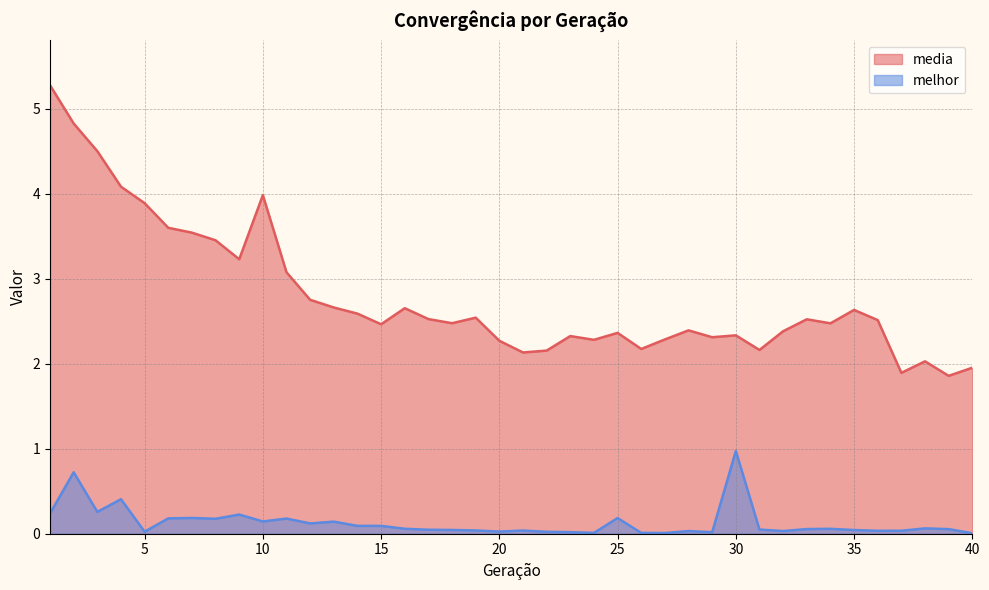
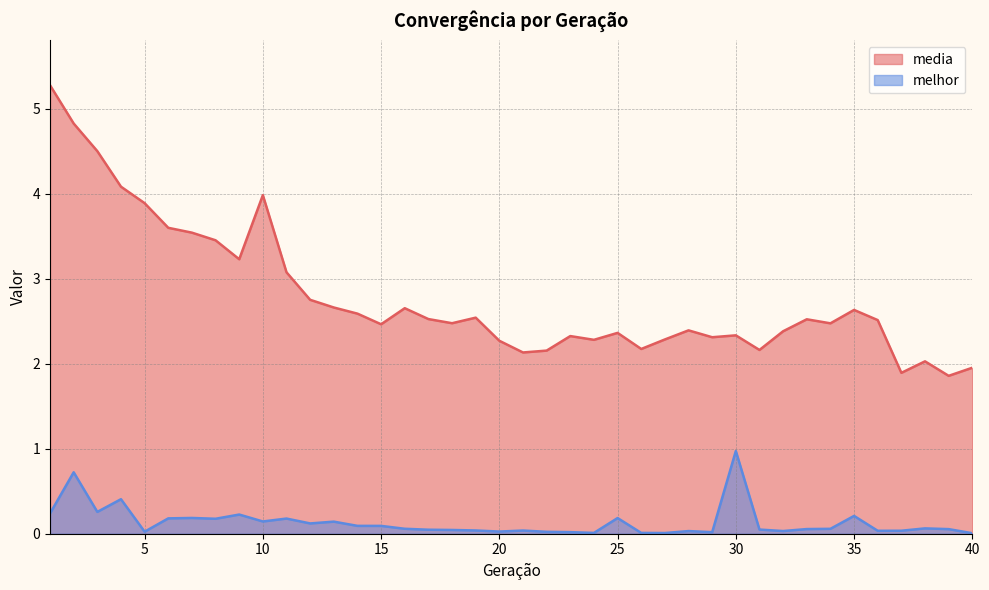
  {
    "media": {
      "5": 3.9,
      "10": 4.0,
      "15": 2.5,
      "20": 2.3,
      "25": 2.4,
      "30": 2.3,
      "35": 2.6,
      "40": 2.0
    },
    "melhor": {
      "5": 0.0,
      "10": 0.1,
      "15": 0.1,
      "20": 0.0,
      "25": 0.2,
      "30": 1.0,
-     "35": 0.0,
+     "35": 0.2,
      "40": 0.0
    }
  }
